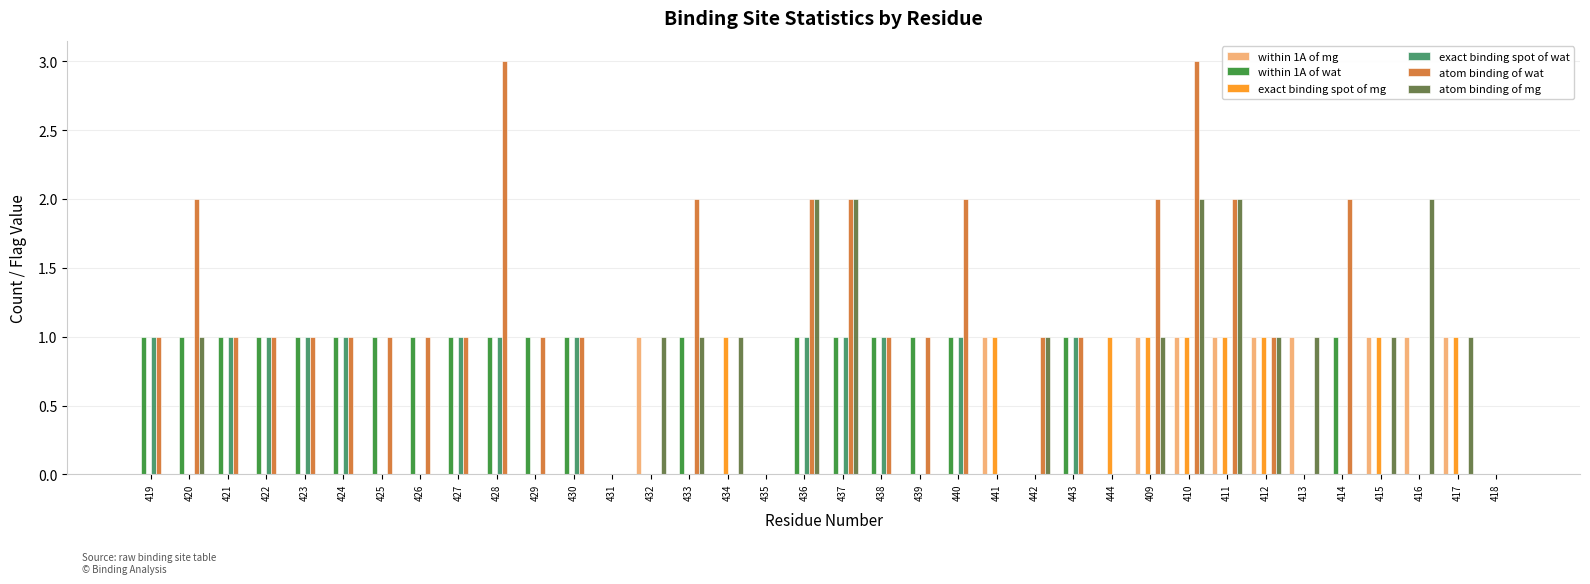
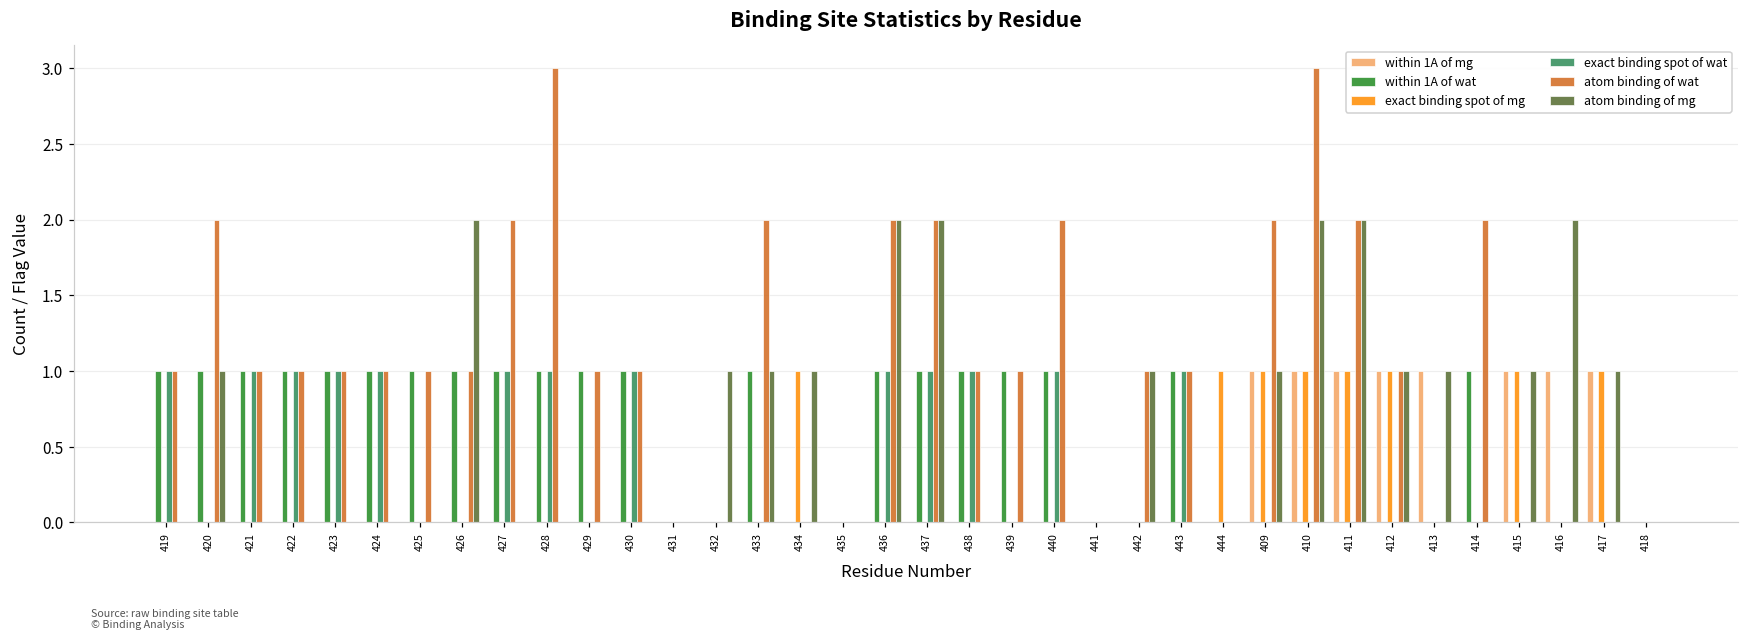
  {
    "within 1A of mg": {
      "419": 0,
      "420": 0,
      "421": 0,
      "422": 0,
      "423": 0,
      "424": 0,
      "425": 0,
      "426": 0,
      "427": 0,
      "428": 0,
      "429": 0,
      "430": 0,
      "431": 0,
-     "432": 1,
+     "432": 0,
      "433": 0,
      "434": 0,
      "435": 0,
      "436": 0,
      "437": 0,
      "438": 0,
      "439": 0,
      "440": 0,
-     "441": 1,
+     "441": 0,
      "442": 0,
      "443": 0,
      "444": 0,
      "409": 1,
      "410": 1,
      "411": 1,
      "412": 1,
      "413": 1,
      "414": 0,
      "415": 1,
      "416": 1,
      "417": 1,
      "418": 0
    },
    "exact binding spot of mg": {
      "419": 0,
      "420": 0,
      "421": 0,
      "422": 0,
      "423": 0,
      "424": 0,
      "425": 0,
      "426": 0,
      "427": 0,
      "428": 0,
      "429": 0,
      "430": 0,
      "431": 0,
      "432": 0,
      "433": 0,
      "434": 1,
      "435": 0,
      "436": 0,
      "437": 0,
      "438": 0,
      "439": 0,
      "440": 0,
-     "441": 1,
+     "441": 0,
      "442": 0,
      "443": 0,
      "444": 1,
      "409": 1,
      "410": 1,
      "411": 1,
      "412": 1,
      "413": 0,
      "414": 0,
      "415": 1,
      "416": 0,
      "417": 1,
      "418": 0
    },
    "atom binding of wat": {
      "419": 1,
      "420": 2,
      "421": 1,
      "422": 1,
      "423": 1,
      "424": 1,
      "425": 1,
      "426": 1,
-     "427": 1,
+     "427": 2,
      "428": 3,
      "429": 1,
      "430": 1,
      "431": 0,
      "432": 0,
      "433": 2,
      "434": 0,
      "435": 0,
      "436": 2,
      "437": 2,
      "438": 1,
      "439": 1,
      "440": 2,
      "441": 0,
      "442": 1,
      "443": 1,
      "444": 0,
      "409": 2,
      "410": 3,
      "411": 2,
      "412": 1,
      "413": 0,
      "414": 2,
      "415": 0,
      "416": 0,
      "417": 0,
      "418": 0
    },
    "atom binding of mg": {
      "419": 0,
      "420": 1,
      "421": 0,
      "422": 0,
      "423": 0,
      "424": 0,
      "425": 0,
-     "426": 0,
+     "426": 2,
      "427": 0,
      "428": 0,
      "429": 0,
      "430": 0,
      "431": 0,
      "432": 1,
      "433": 1,
      "434": 1,
      "435": 0,
      "436": 2,
      "437": 2,
      "438": 0,
      "439": 0,
      "440": 0,
      "441": 0,
      "442": 1,
      "443": 0,
      "444": 0,
      "409": 1,
      "410": 2,
      "411": 2,
      "412": 1,
      "413": 1,
      "414": 0,
      "415": 1,
      "416": 2,
      "417": 1,
      "418": 0
    }
  }
